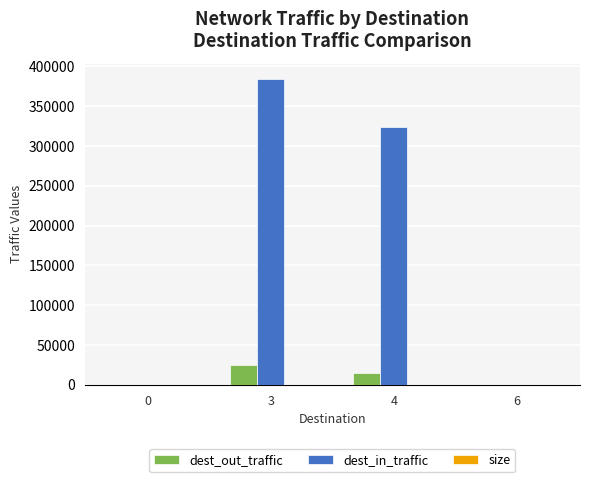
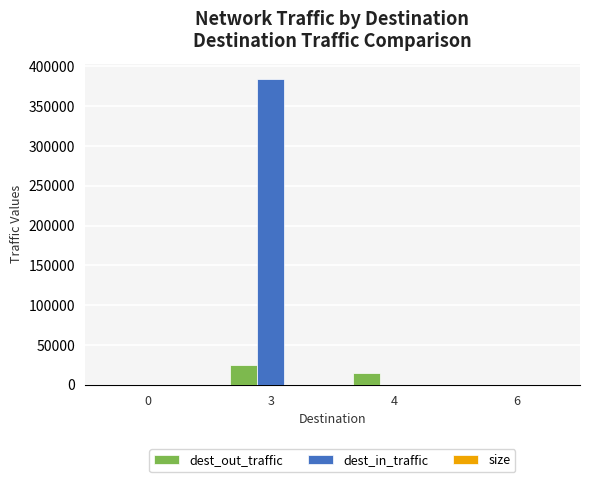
  {
    "dest_out_traffic": {
      "0": 0,
      "3": 20000,
      "4": 10000
    },
    "dest_in_traffic": {
      "0": 0,
      "3": 380000,
-     "4": 320000
+     "4": 0
    }
  }
